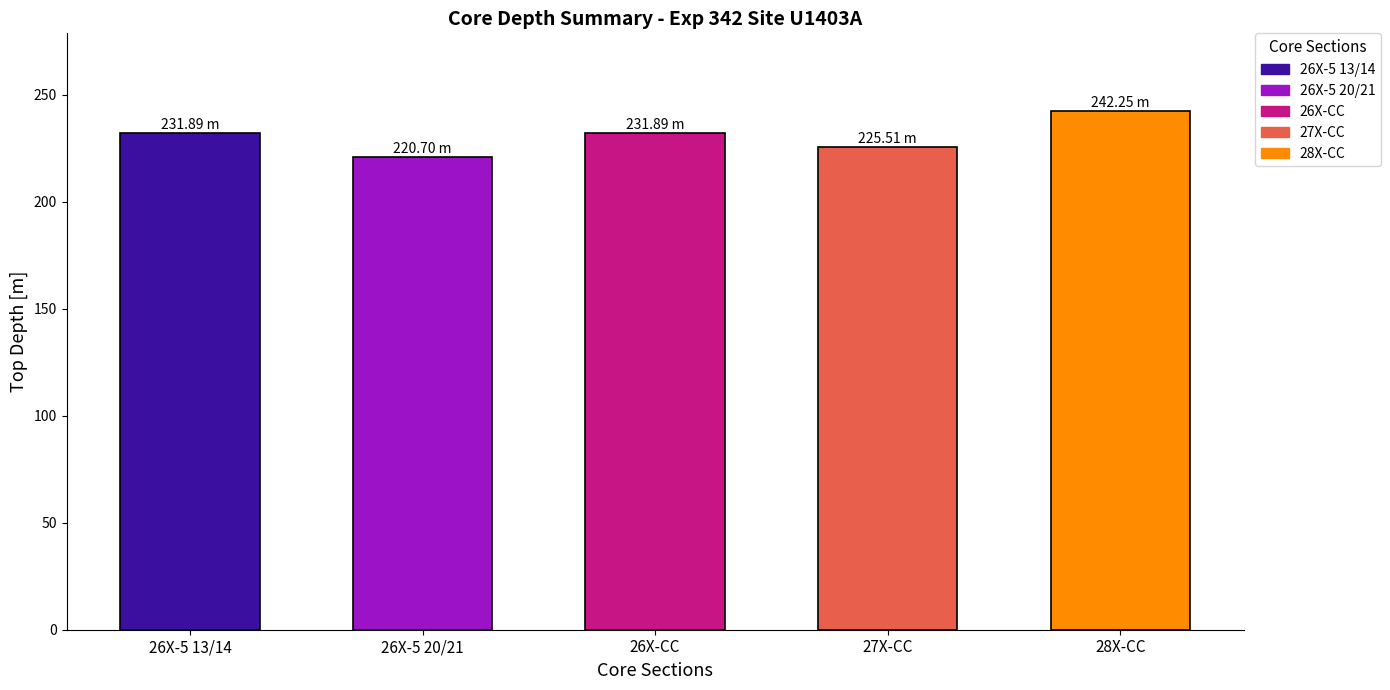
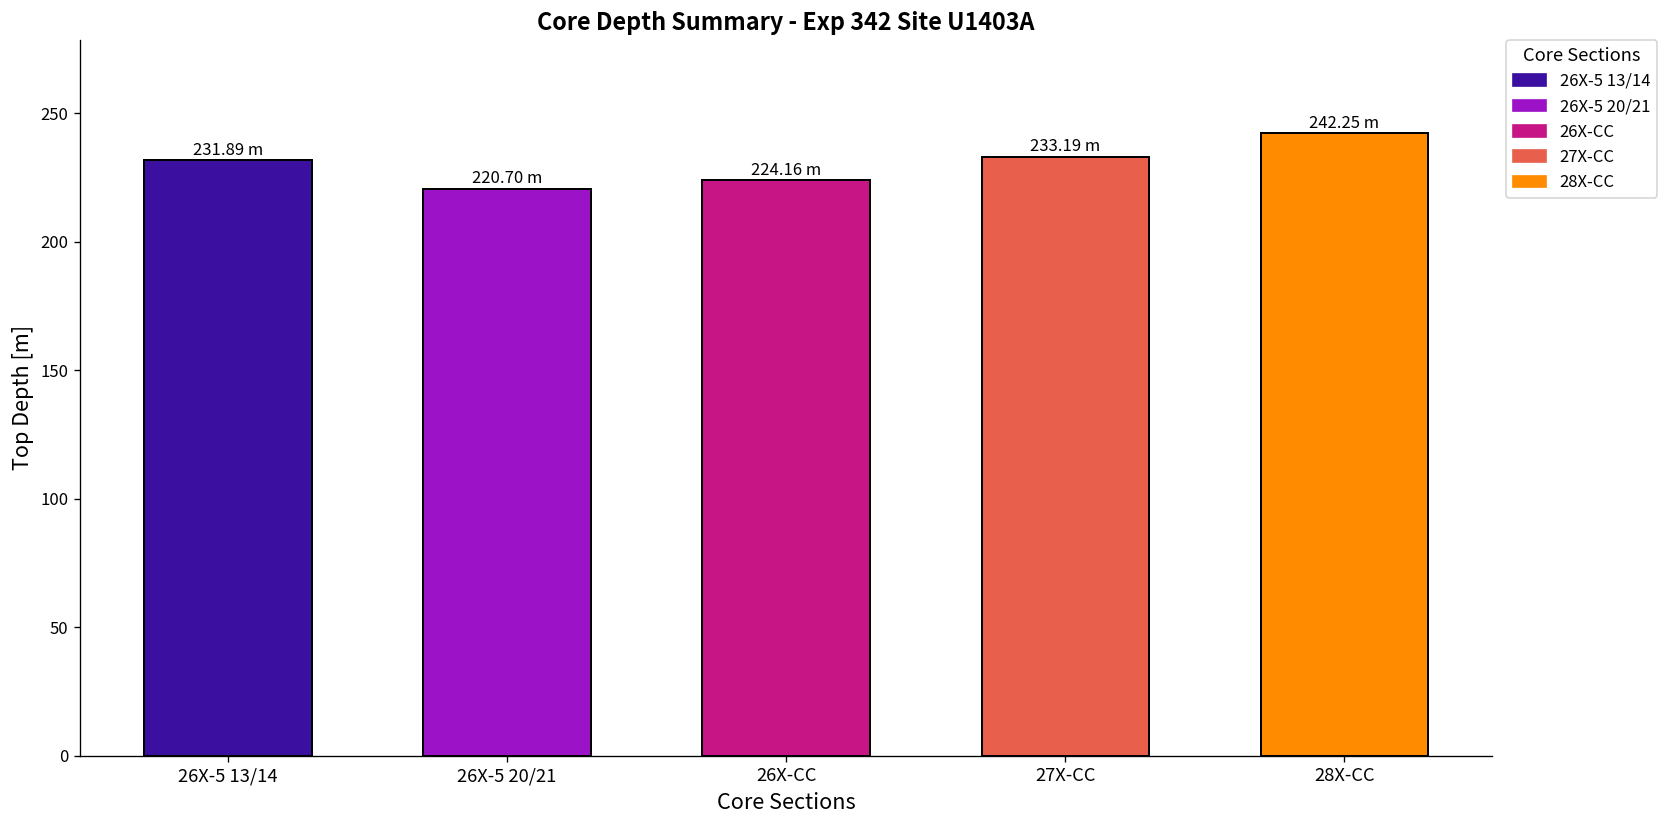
  {
    "26X-5 13/14": 231.89,
    "26X-5 20/21": 220.70,
-   "26X-CC": 231.89,
-   "27X-CC": 225.51,
+   "26X-CC": 224.16,
+   "27X-CC": 233.19,
    "28X-CC": 242.25
  }
